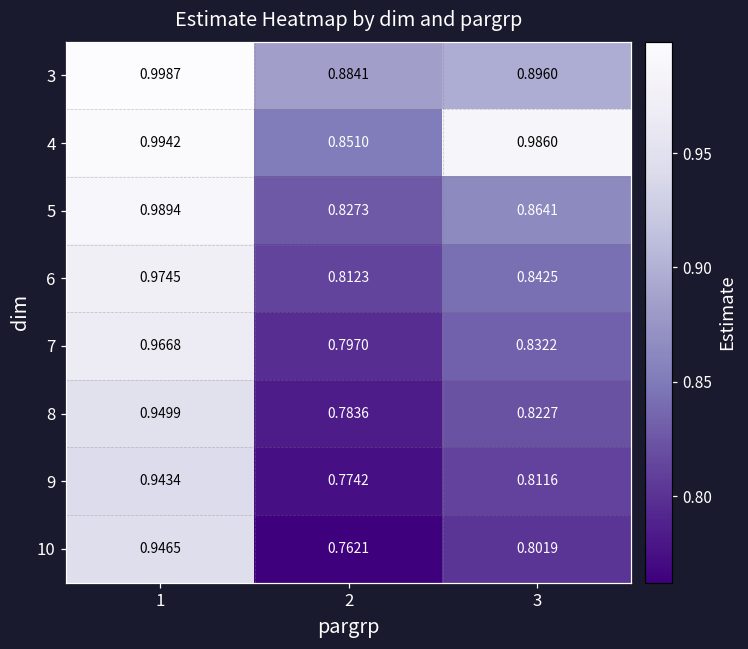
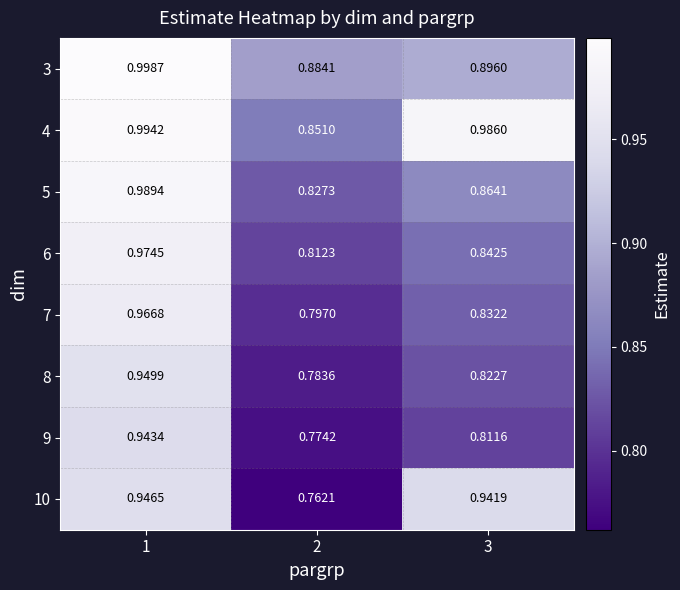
  {
    "3": {
      "1": 0.9987,
      "2": 0.8841,
      "3": 0.8960
    },
    "4": {
      "1": 0.9942,
      "2": 0.8510,
      "3": 0.9860
    },
    "5": {
      "1": 0.9894,
      "2": 0.8273,
      "3": 0.8641
    },
    "6": {
      "1": 0.9745,
      "2": 0.8123,
      "3": 0.8425
    },
    "7": {
      "1": 0.9668,
      "2": 0.7970,
      "3": 0.8322
    },
    "8": {
      "1": 0.9499,
      "2": 0.7836,
      "3": 0.8227
    },
    "9": {
      "1": 0.9434,
      "2": 0.7742,
      "3": 0.8116
    },
    "10": {
      "1": 0.9465,
      "2": 0.7621,
-     "3": 0.8019
+     "3": 0.9419
    }
  }
